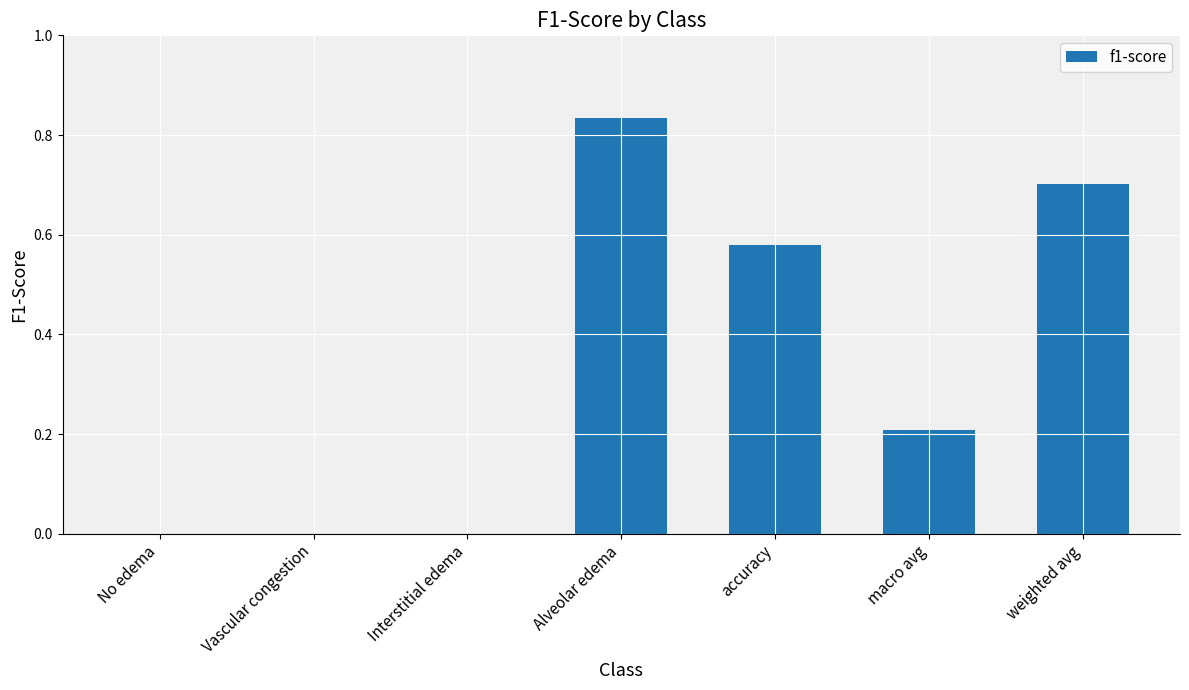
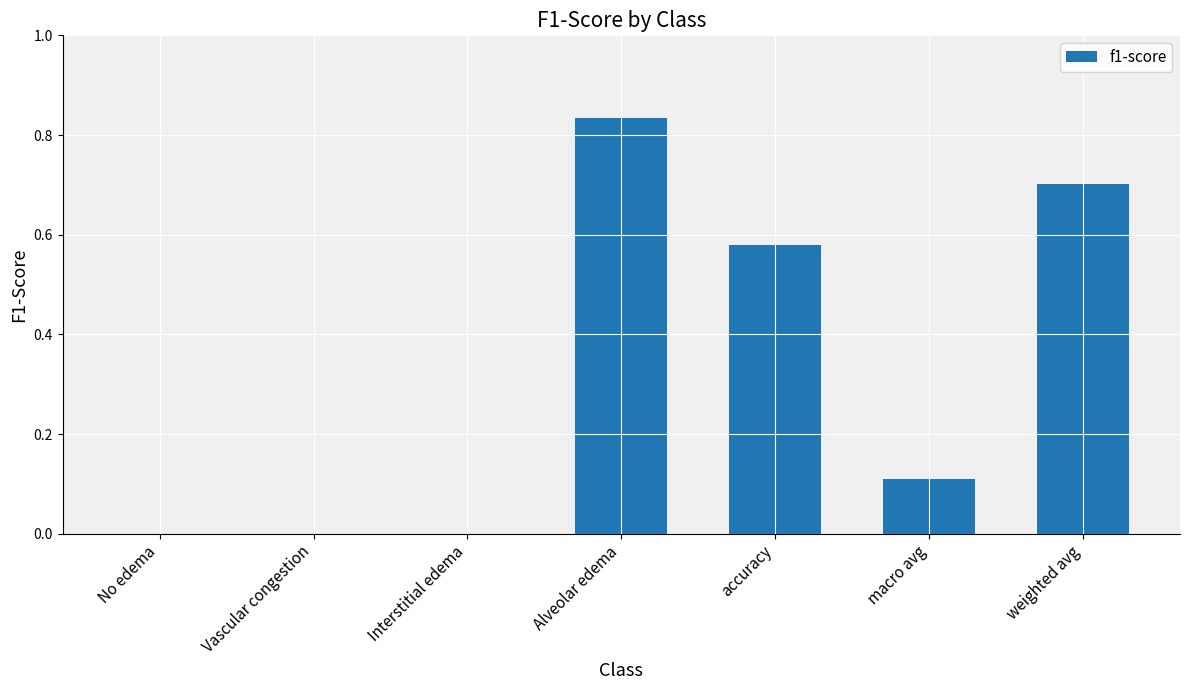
  {
    "No edema": 0.00,
    "Vascular congestion": 0.00,
    "Interstitial edema": 0.00,
    "Alveolar edema": 0.83,
    "accuracy": 0.58,
-   "macro avg": 0.21,
+   "macro avg": 0.11,
    "weighted avg": 0.70
  }
